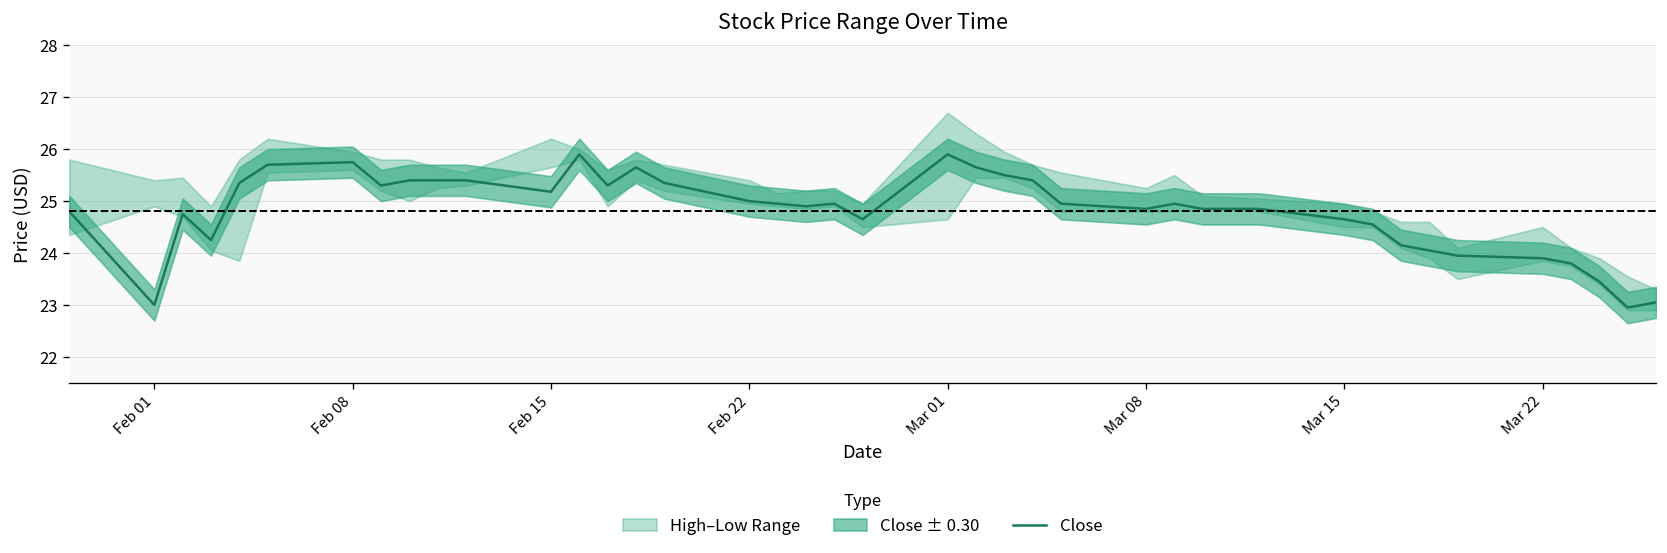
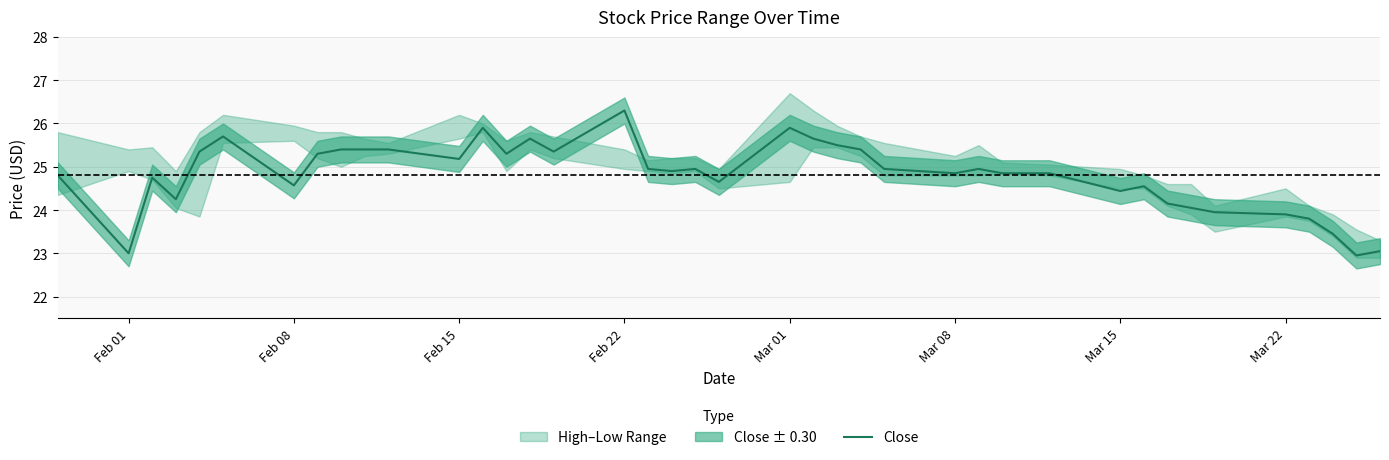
  {
    "Close": {
      "Feb 01": 23.0,
-     "Feb 08": 25.8,
+     "Feb 08": 24.6,
      "Feb 15": 25.2,
-     "Feb 22": 25.0,
+     "Feb 22": 26.3,
      "Mar 01": 25.9,
      "Mar 08": 24.9,
-     "Mar 15": 24.7,
+     "Mar 15": 24.4,
      "Mar 22": 23.9
    }
  }
